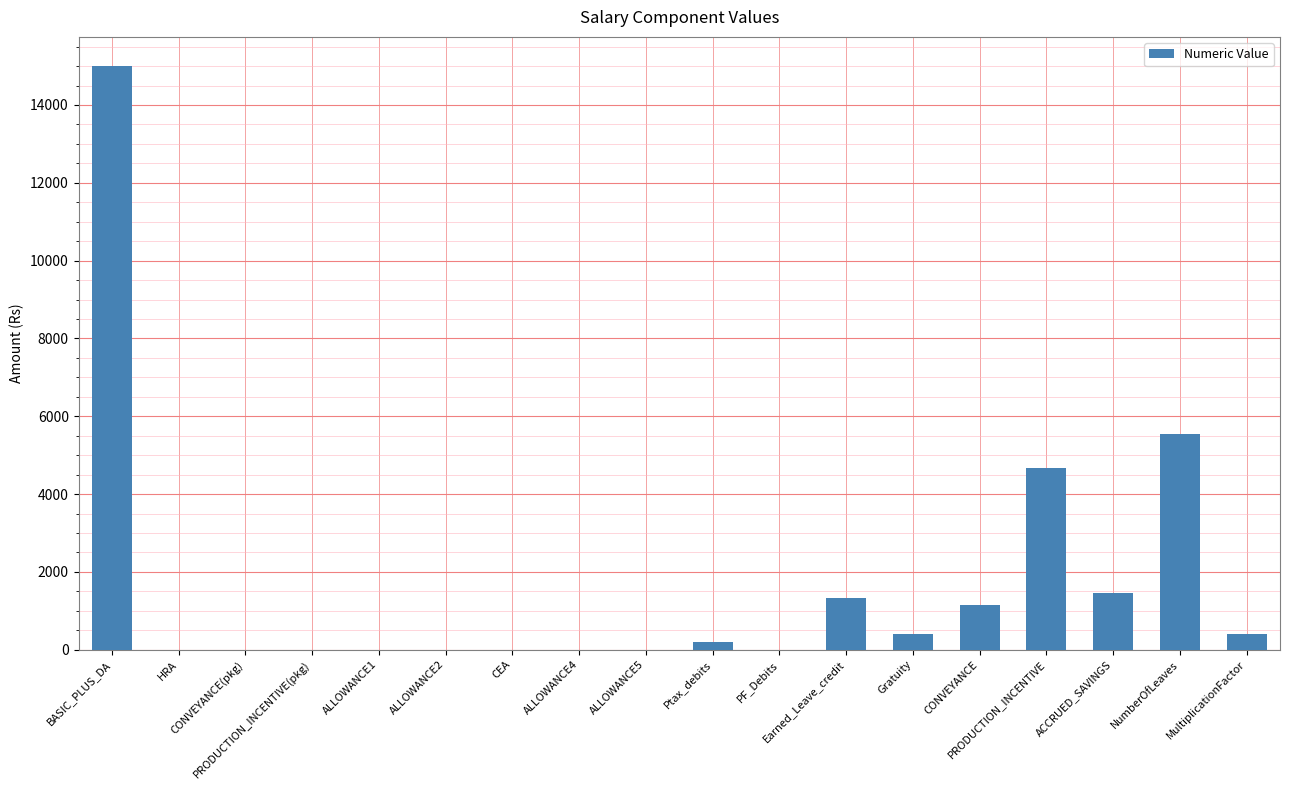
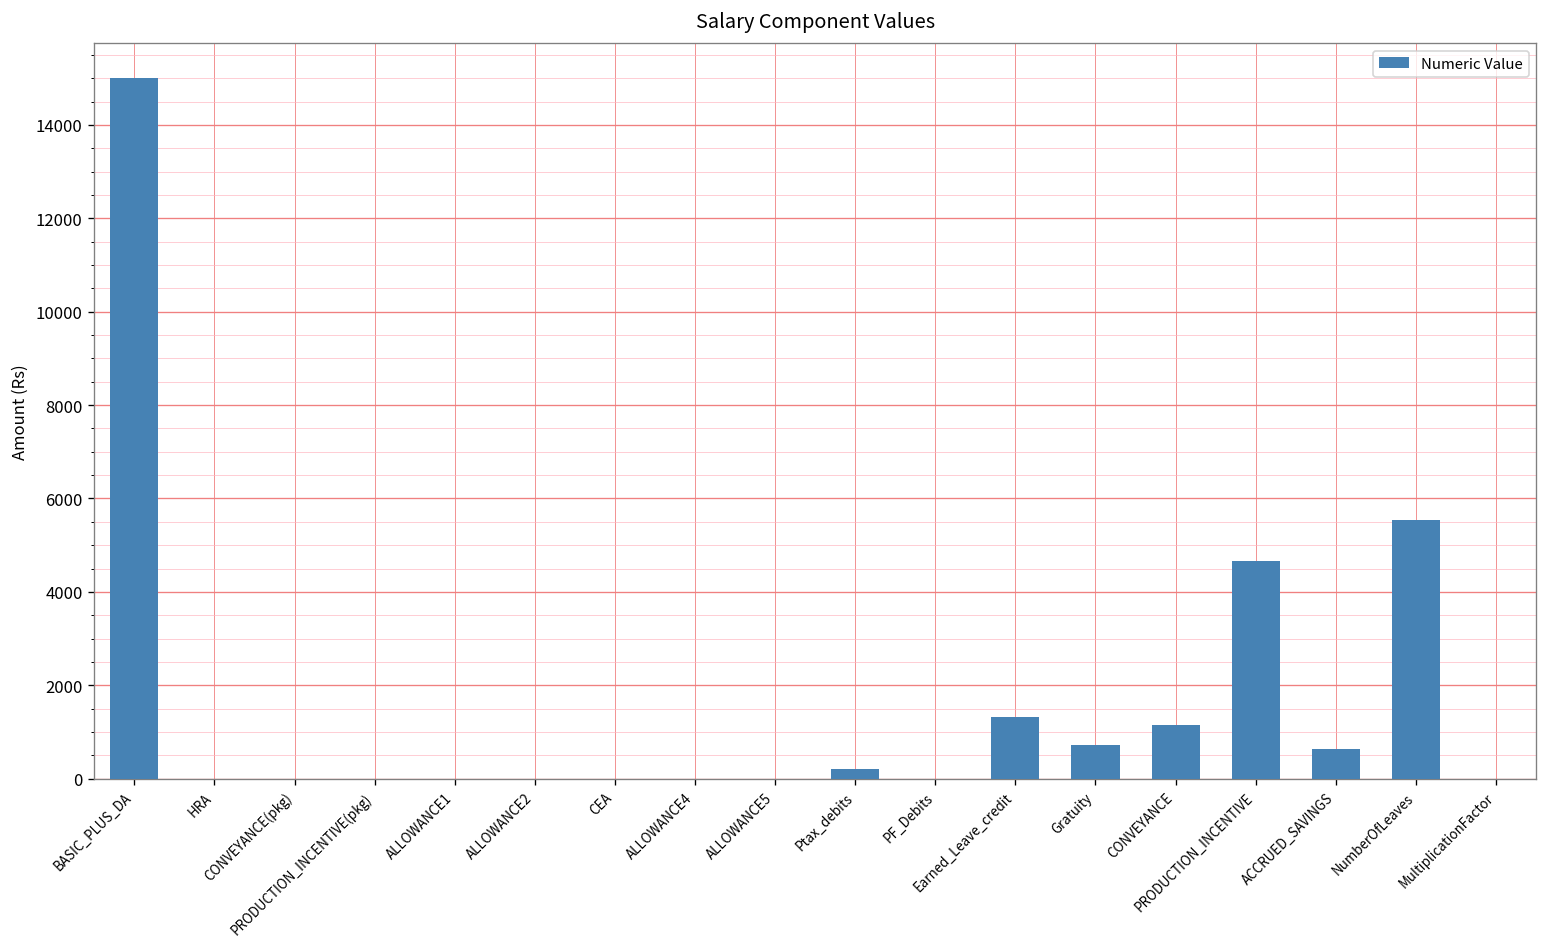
  {
    "BASIC_PLUS_DA": 15000,
    "HRA": 0,
    "CONVEYANCE(pkg)": 0,
    "PRODUCTION_INCENTIVE(pkg)": 0,
    "ALLOWANCE1": 0,
    "ALLOWANCE2": 0,
    "CEA": 0,
    "ALLOWANCE4": 0,
    "ALLOWANCE5": 0,
    "Ptax_debits": 200,
    "PF_Debits": 0,
    "Earned_Leave_credit": 1300,
-   "Gratuity": 400,
+   "Gratuity": 700,
    "CONVEYANCE": 1200,
    "PRODUCTION_INCENTIVE": 4700,
-   "ACCRUED_SAVINGS": 1400,
+   "ACCRUED_SAVINGS": 600,
    "NumberOfLeaves": 5500,
-   "MultiplicationFactor": 400
+   "MultiplicationFactor": 0
  }
